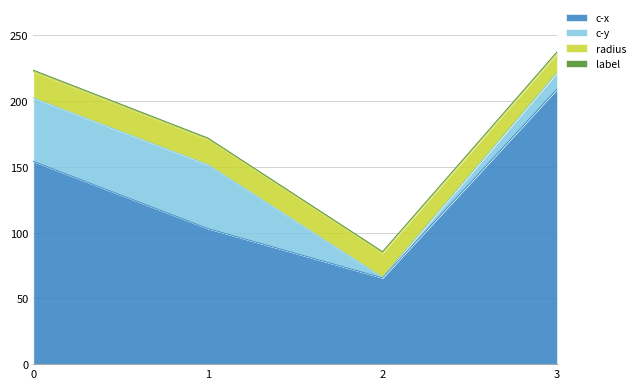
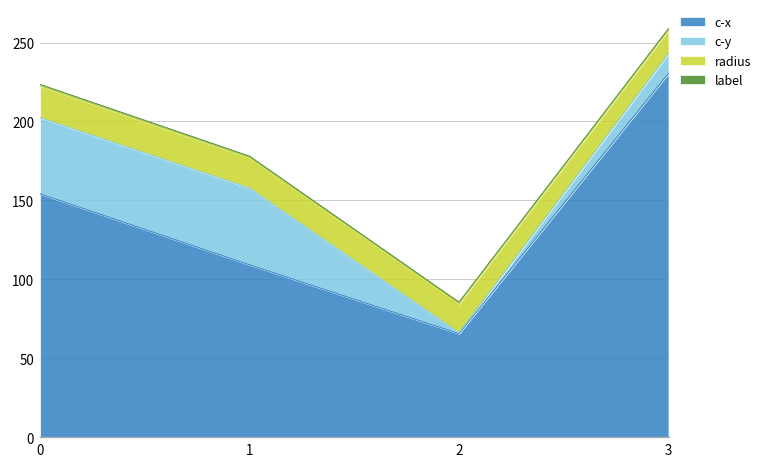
  {
    "c-x": {
      "0": 154,
-     "1": 103,
-     "3": 209
+     "1": 109,
+     "3": 231
    },
    "c-y": {
      "0": 48,
      "1": 49,
      "3": 13
    }
  }
